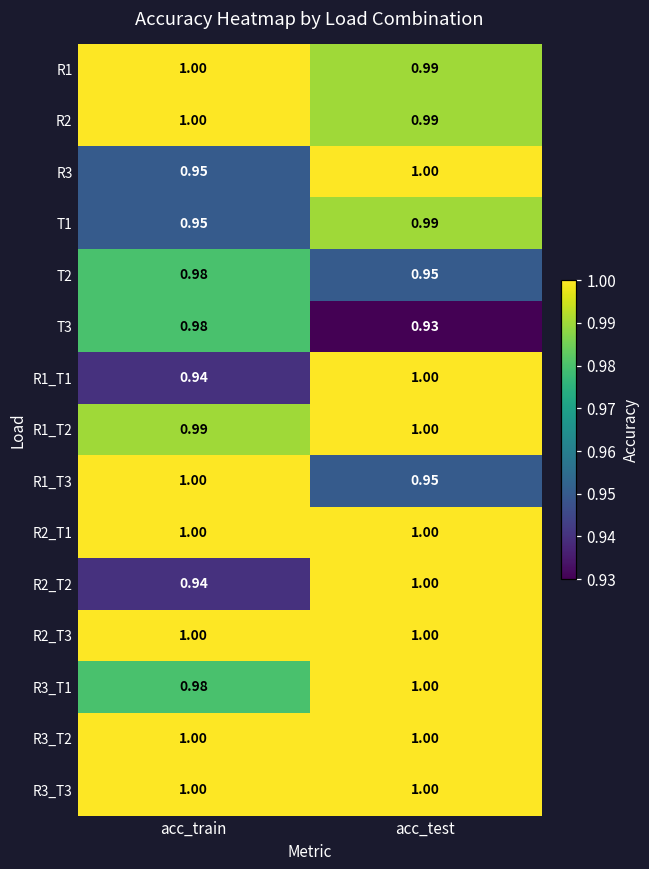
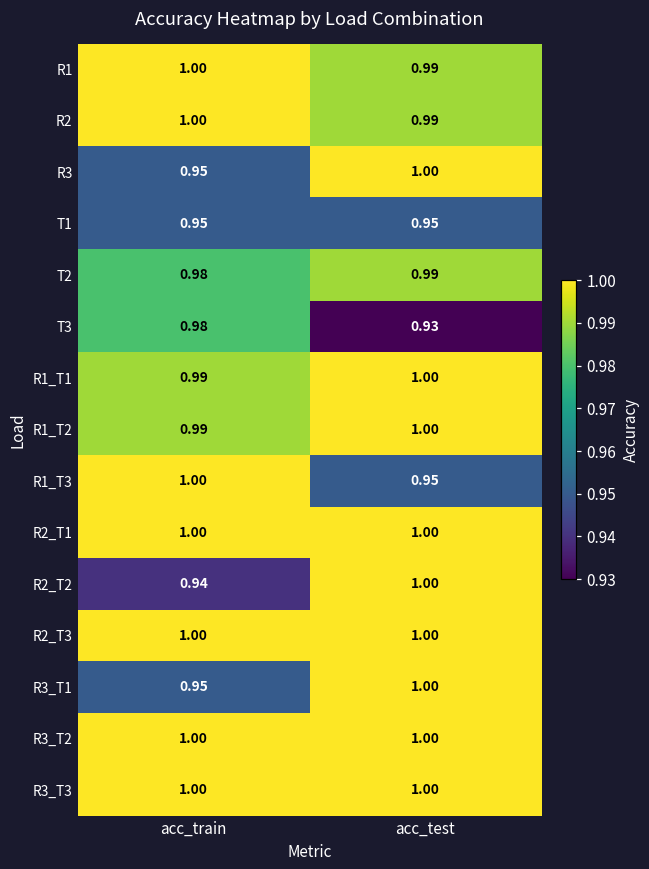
  {
    "R1": {
      "acc_train": 1.00,
      "acc_test": 0.99
    },
    "R2": {
      "acc_train": 1.00,
      "acc_test": 0.99
    },
    "R3": {
      "acc_train": 0.95,
      "acc_test": 1.00
    },
    "T1": {
      "acc_train": 0.95,
-     "acc_test": 0.99
+     "acc_test": 0.95
    },
    "T2": {
      "acc_train": 0.98,
-     "acc_test": 0.95
+     "acc_test": 0.99
    },
    "T3": {
      "acc_train": 0.98,
      "acc_test": 0.93
    },
    "R1_T1": {
-     "acc_train": 0.94,
+     "acc_train": 0.99,
      "acc_test": 1.00
    },
    "R1_T2": {
      "acc_train": 0.99,
      "acc_test": 1.00
    },
    "R1_T3": {
      "acc_train": 1.00,
      "acc_test": 0.95
    },
    "R2_T1": {
      "acc_train": 1.00,
      "acc_test": 1.00
    },
    "R2_T2": {
      "acc_train": 0.94,
      "acc_test": 1.00
    },
    "R2_T3": {
      "acc_train": 1.00,
      "acc_test": 1.00
    },
    "R3_T1": {
-     "acc_train": 0.98,
+     "acc_train": 0.95,
      "acc_test": 1.00
    },
    "R3_T2": {
      "acc_train": 1.00,
      "acc_test": 1.00
    },
    "R3_T3": {
      "acc_train": 1.00,
      "acc_test": 1.00
    }
  }
